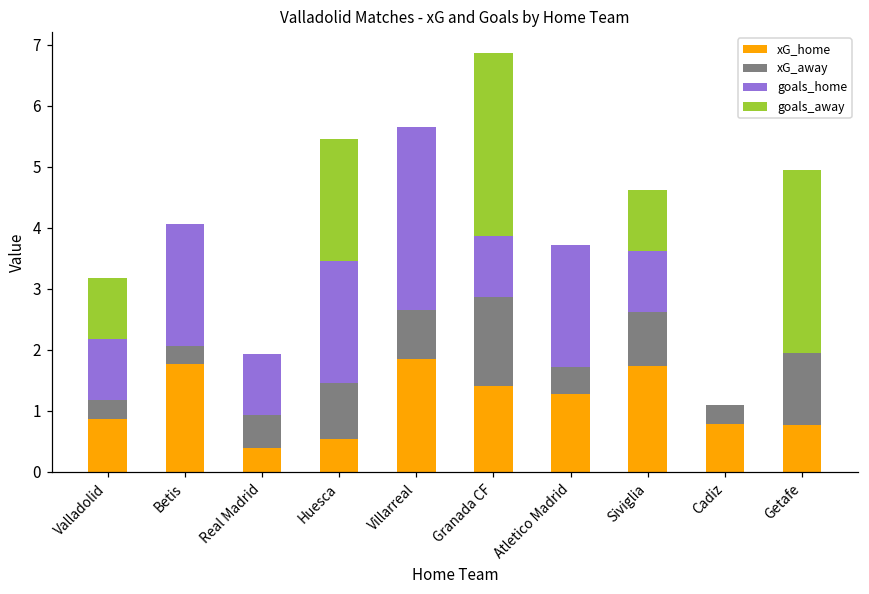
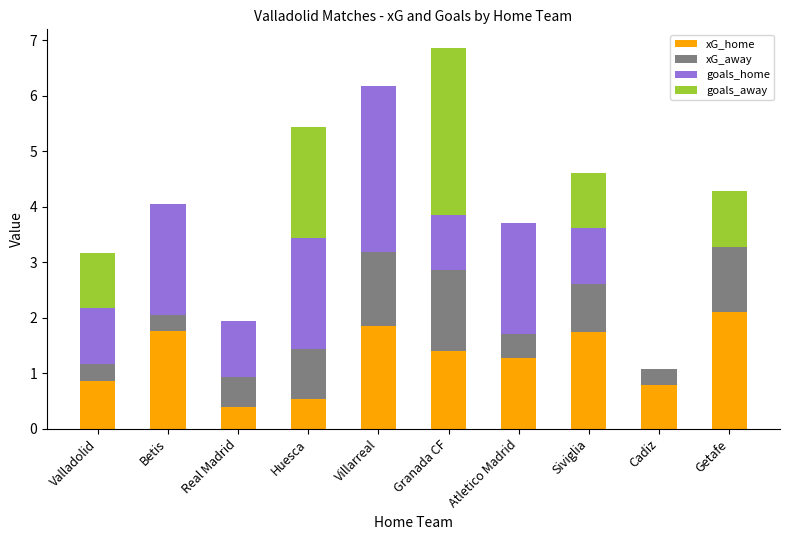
  {
    "xG_home": {
      "Valladolid": 0.9,
      "Betis": 1.8,
      "Real Madrid": 0.4,
      "Huesca": 0.5,
      "Villarreal": 1.9,
      "Granada CF": 1.4,
      "Atletico Madrid": 1.3,
      "Siviglia": 1.7,
      "Cadiz": 0.8,
-     "Getafe": 0.8
+     "Getafe": 2.1
    },
    "xG_away": {
      "Valladolid": 0.3,
      "Betis": 0.3,
      "Real Madrid": 0.5,
      "Huesca": 0.9,
-     "Villarreal": 0.8,
+     "Villarreal": 1.3,
      "Granada CF": 1.5,
      "Atletico Madrid": 0.4,
      "Siviglia": 0.9,
      "Cadiz": 0.3,
      "Getafe": 1.2
    },
    "goals_home": {
      "Valladolid": 1.0,
      "Betis": 2.0,
      "Real Madrid": 1.0,
      "Huesca": 2.0,
      "Villarreal": 3.0,
      "Granada CF": 1.0,
      "Atletico Madrid": 2.0,
      "Siviglia": 1.0,
      "Cadiz": 0.0,
      "Getafe": 0.0
    },
    "goals_away": {
      "Valladolid": 1,
      "Betis": 0,
      "Real Madrid": 0,
      "Huesca": 2,
      "Villarreal": 0,
      "Granada CF": 3,
      "Atletico Madrid": 0,
      "Siviglia": 1,
      "Cadiz": 0,
-     "Getafe": 3
+     "Getafe": 1
    }
  }
